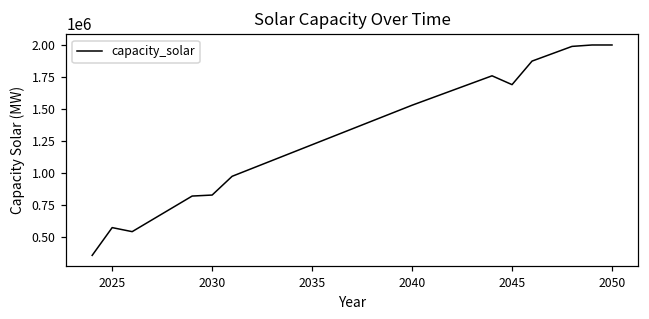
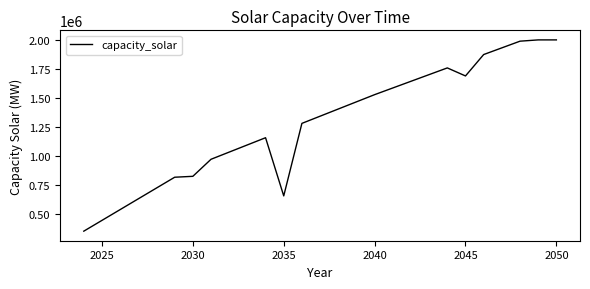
  {
-   "2025": 570000,
+   "2025": 450000,
    "2030": 830000,
-   "2035": 1220000,
+   "2035": 660000,
    "2040": 1530000,
    "2045": 1690000,
    "2050": 2000000
  }
